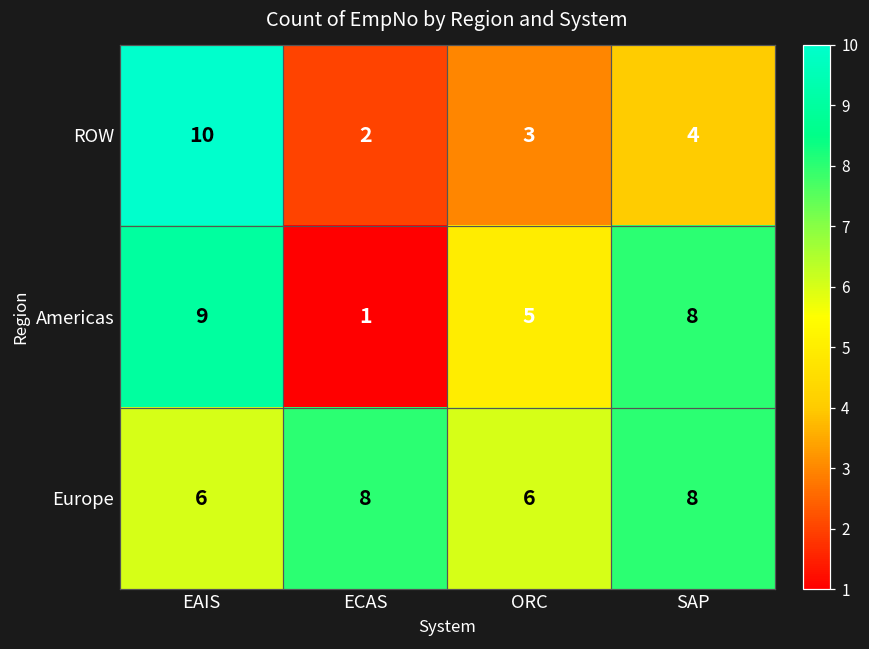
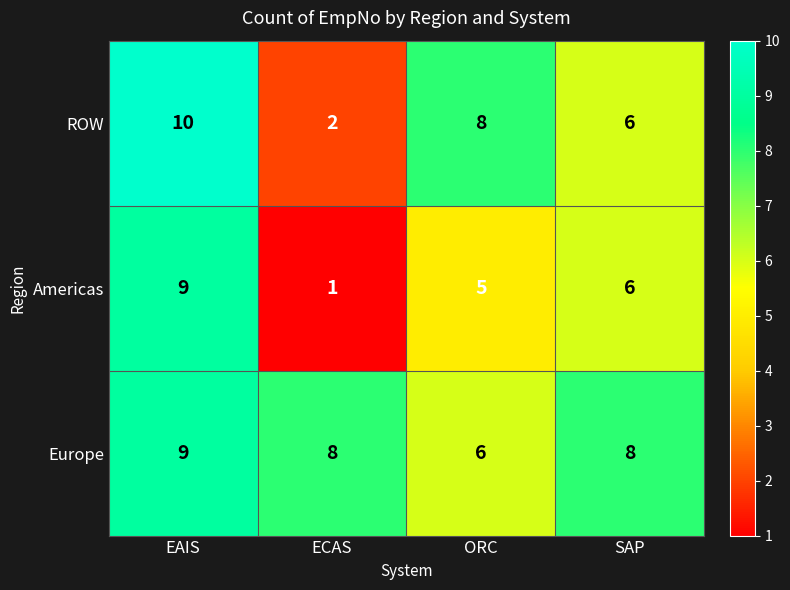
  {
    "ROW": {
      "EAIS": 10,
      "ECAS": 2,
-     "ORC": 3,
-     "SAP": 4
+     "ORC": 8,
+     "SAP": 6
    },
    "Americas": {
      "EAIS": 9,
      "ECAS": 1,
      "ORC": 5,
-     "SAP": 8
+     "SAP": 6
    },
    "Europe": {
-     "EAIS": 6,
+     "EAIS": 9,
      "ECAS": 8,
      "ORC": 6,
      "SAP": 8
    }
  }
